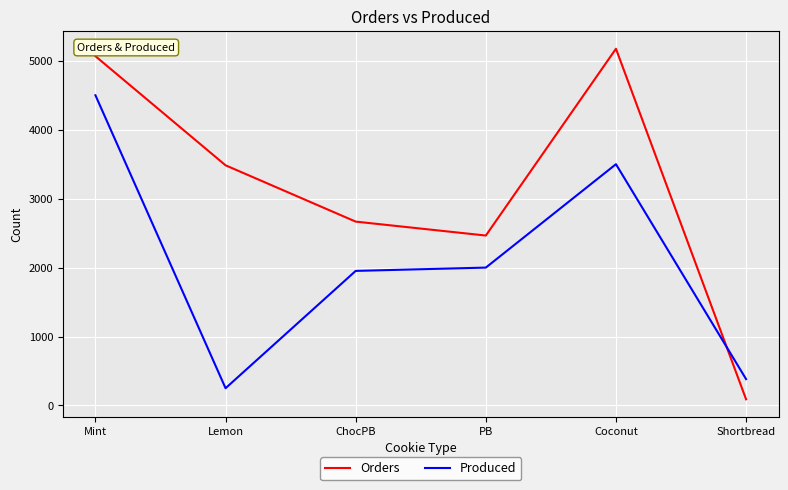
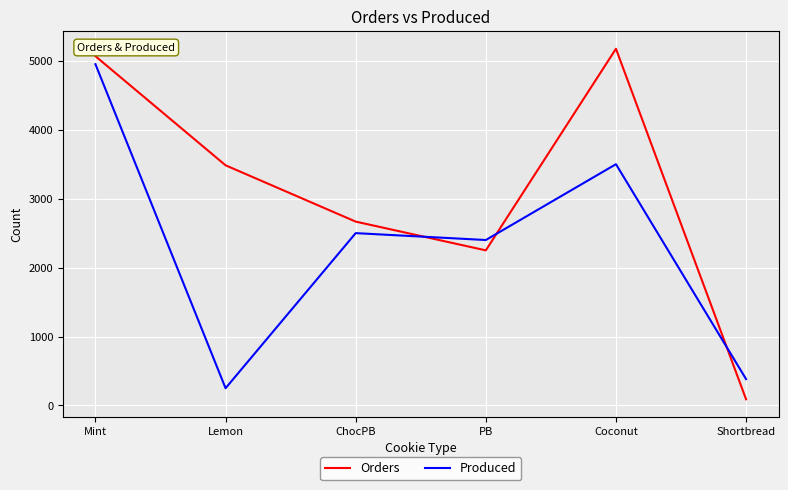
  {
    "Orders": {
      "Mint": 5100,
      "Lemon": 3500,
      "ChocPB": 2700,
-     "PB": 2500,
+     "PB": 2300,
      "Coconut": 5200,
      "Shortbread": 100
    },
    "Produced": {
-     "Mint": 4500,
+     "Mint": 5000,
      "Lemon": 300,
-     "ChocPB": 2000,
-     "PB": 2000,
+     "ChocPB": 2500,
+     "PB": 2400,
      "Coconut": 3500,
      "Shortbread": 400
    }
  }
